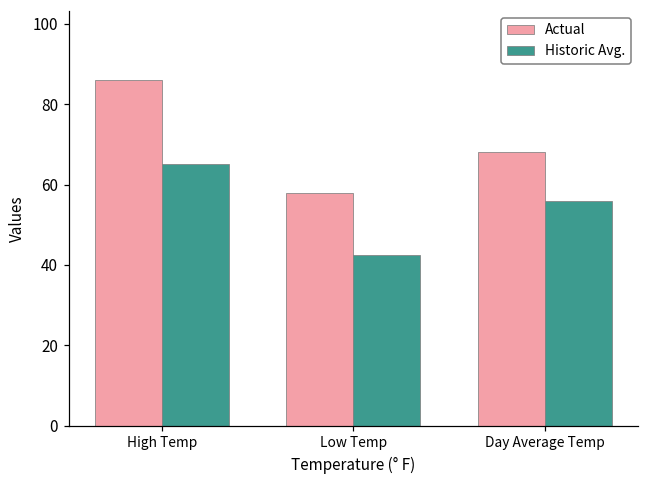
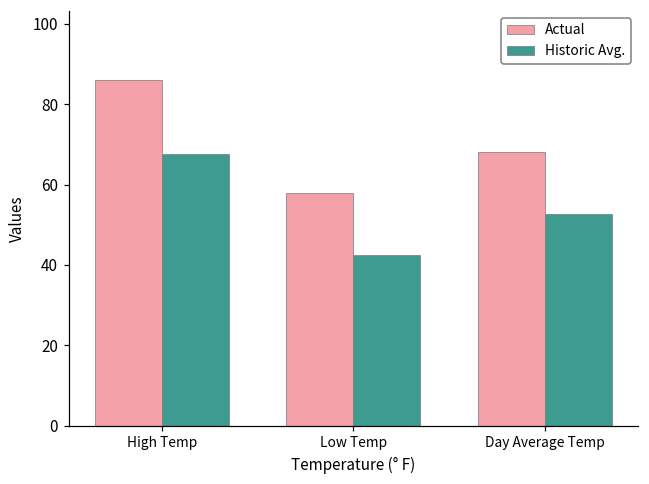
  {
    "Actual": {
      "High Temp": 86,
      "Low Temp": 58,
      "Day Average Temp": 68
    },
    "Historic Avg.": {
-     "High Temp": 65,
+     "High Temp": 68,
      "Low Temp": 42,
-     "Day Average Temp": 56
+     "Day Average Temp": 53
    }
  }
